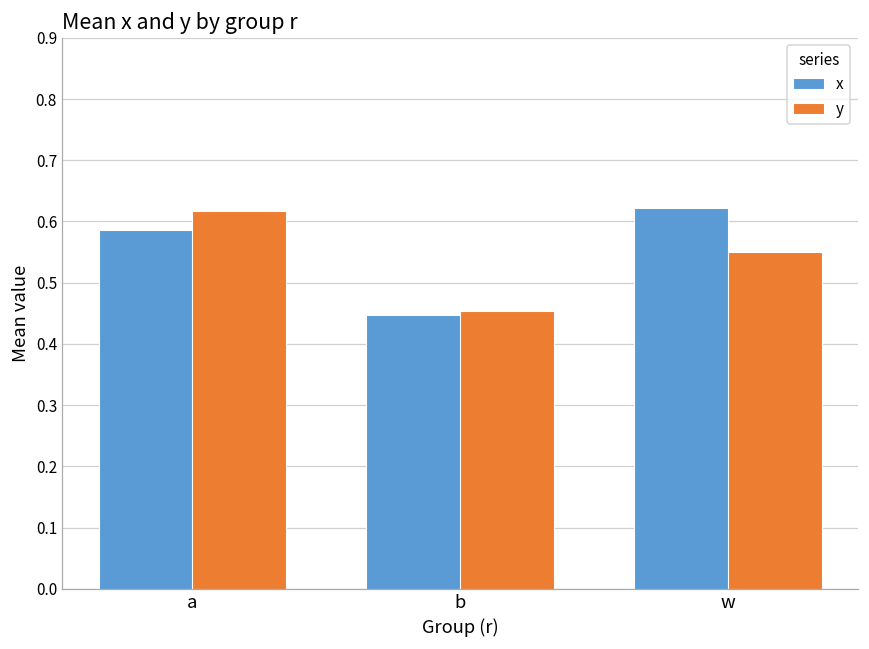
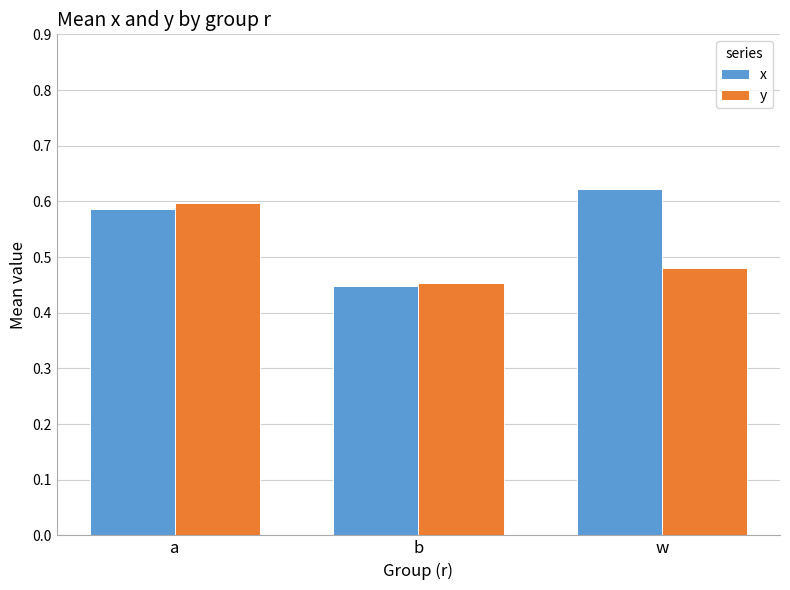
  {
    "x": {
      "a": 0.59,
      "b": 0.45,
      "w": 0.62
    },
    "y": {
-     "a": 0.62,
+     "a": 0.60,
      "b": 0.45,
-     "w": 0.55
+     "w": 0.48
    }
  }
